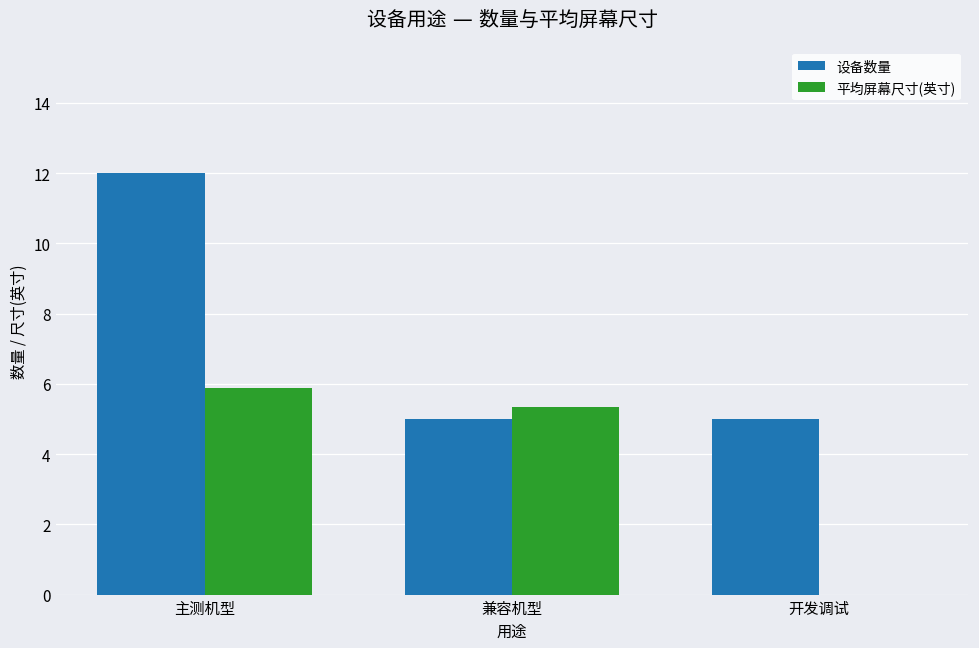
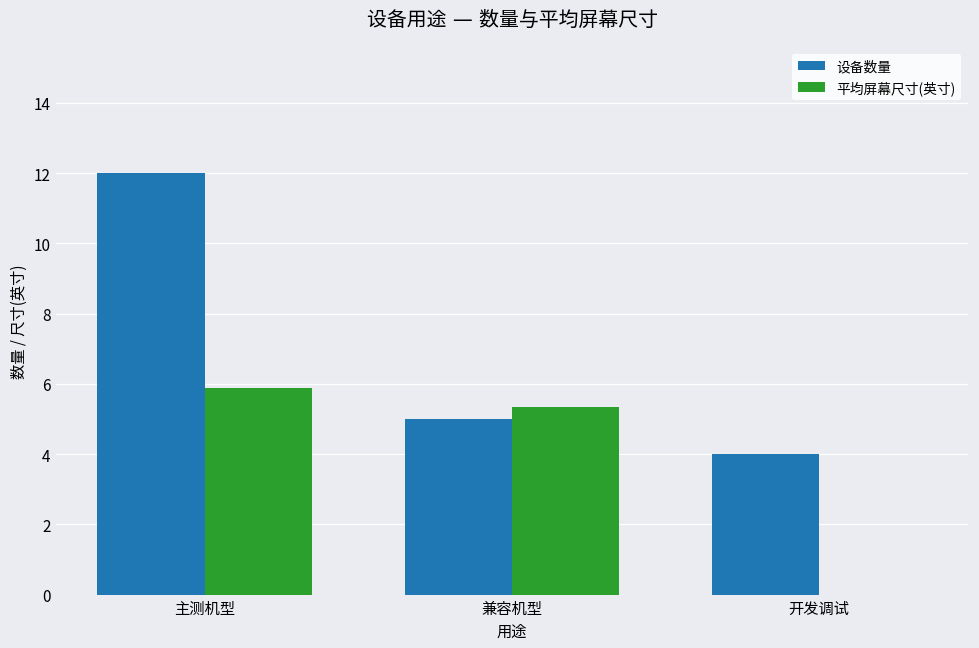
  {
    "设备数量": {
      "主测机型": 12,
      "兼容机型": 5,
-     "开发调试": 5
+     "开发调试": 4
    },
    "平均屏幕尺寸(英寸)": {
      "主测机型": 5.9,
      "兼容机型": 5.3,
      "开发调试": 0
    }
  }
